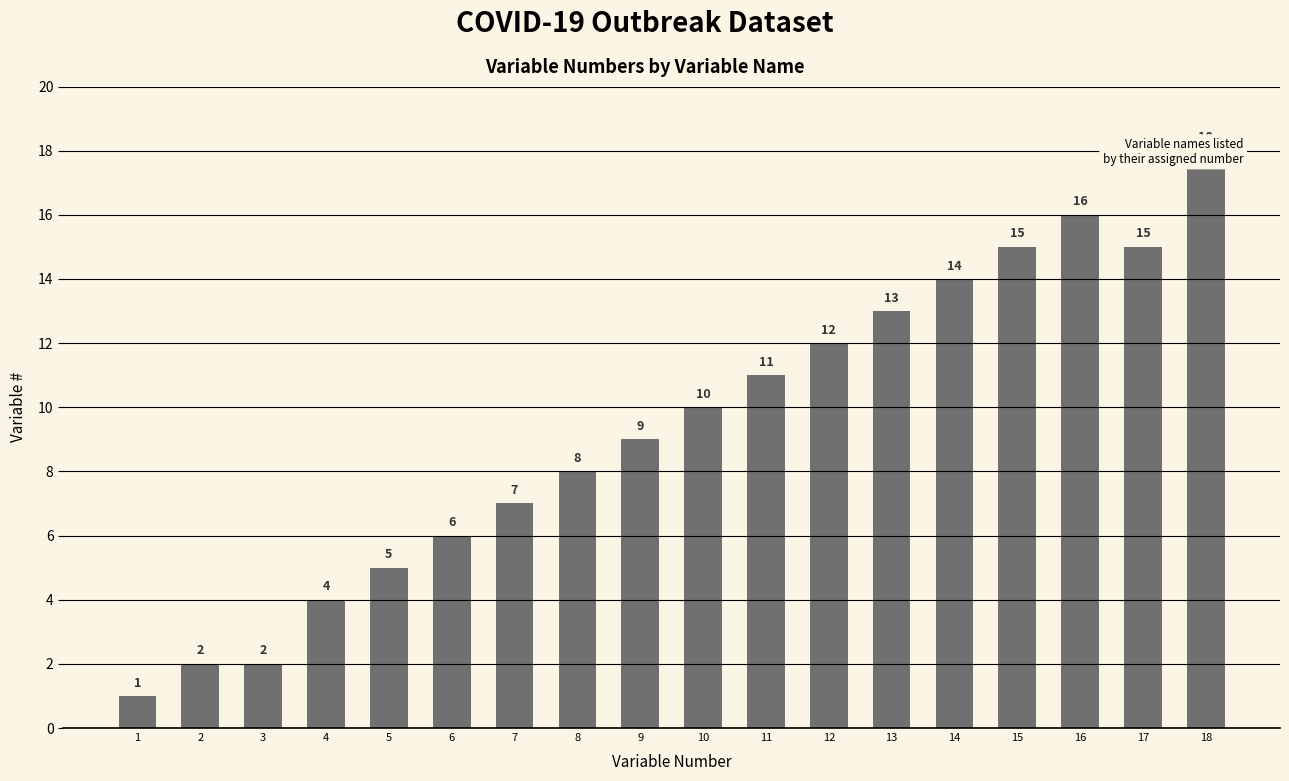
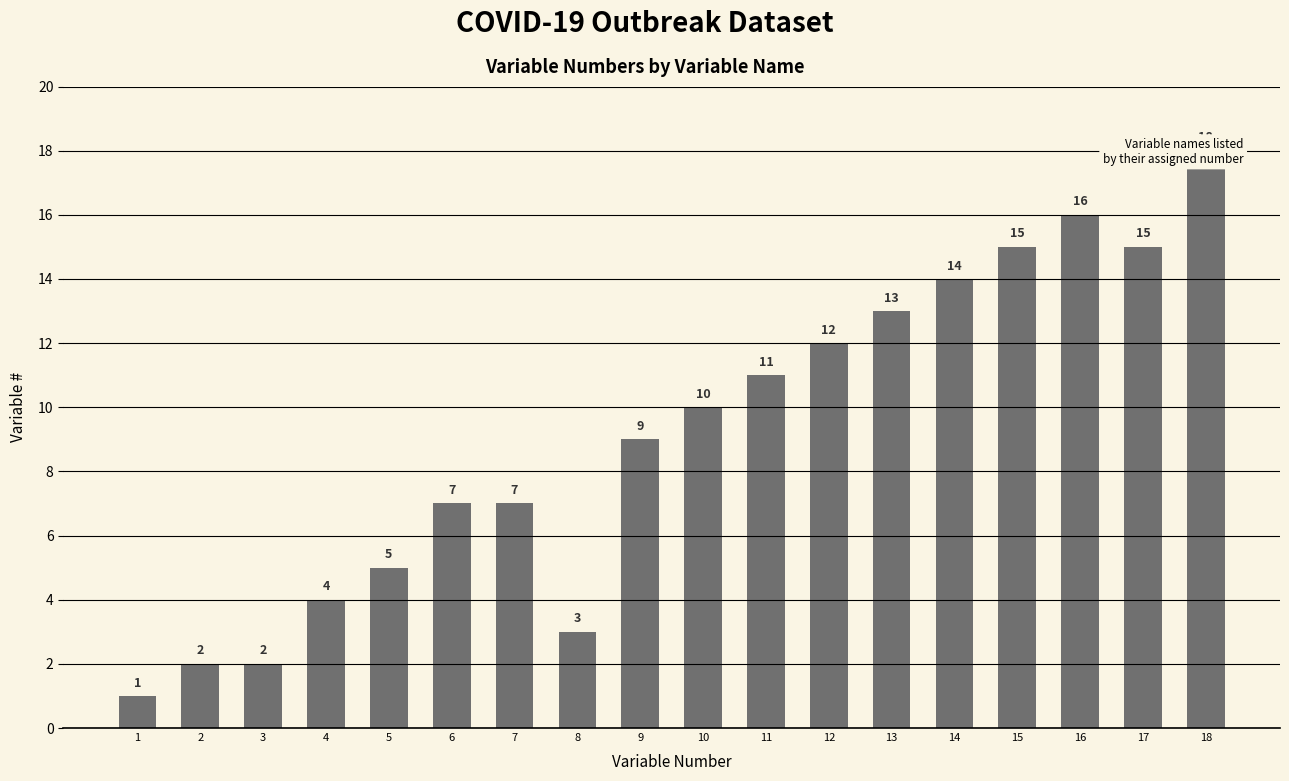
  {
    "1": 1,
    "2": 2,
    "3": 2,
    "4": 4,
    "5": 5,
-   "6": 6,
+   "6": 7,
    "7": 7,
-   "8": 8,
+   "8": 3,
    "9": 9,
    "10": 10,
    "11": 11,
    "12": 12,
    "13": 13,
    "14": 14,
    "15": 15,
    "16": 16,
    "17": 15
  }
